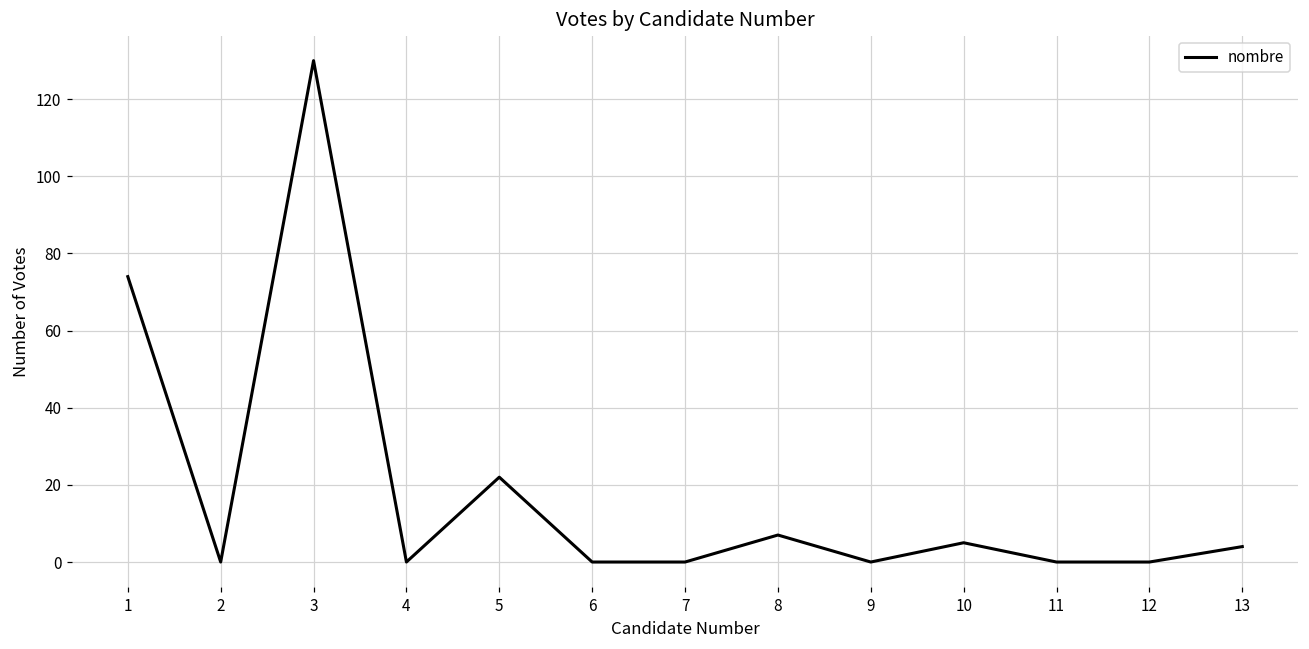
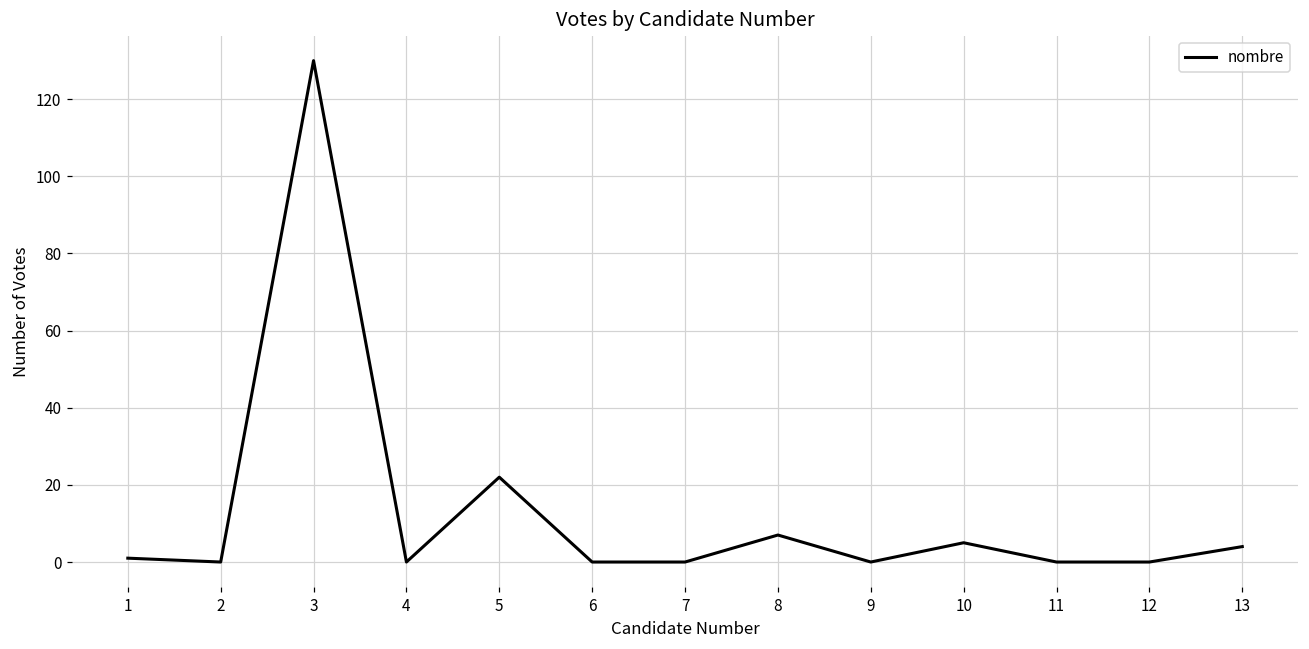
  {
-   "1": 74,
+   "1": 1,
    "2": 0,
    "3": 130,
    "4": 0,
    "5": 22,
    "6": 0,
    "7": 0,
    "8": 7,
    "9": 0,
    "10": 5,
    "11": 0,
    "12": 0,
    "13": 4
  }
